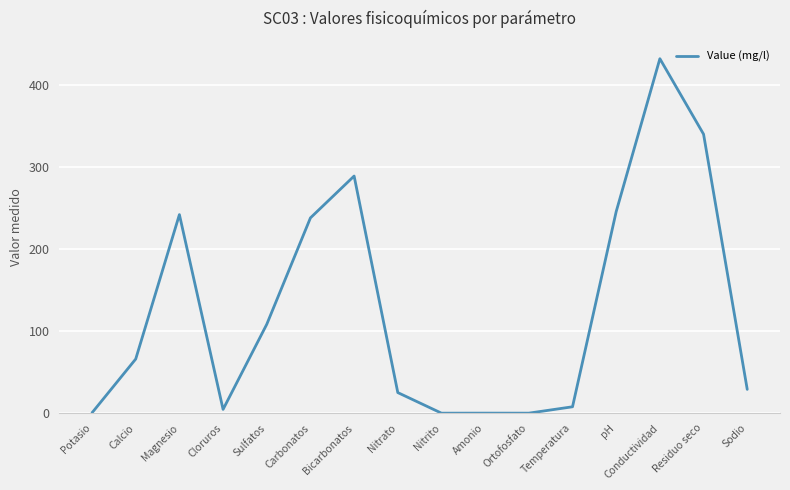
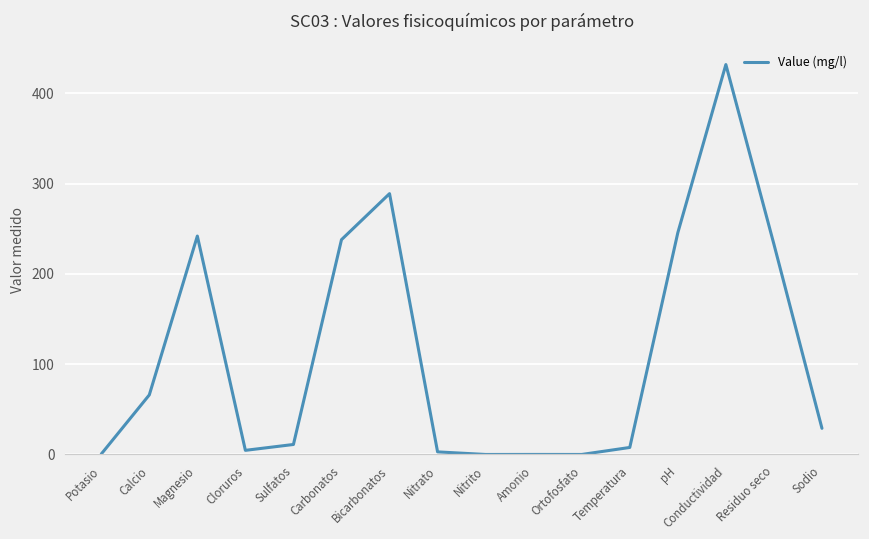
  {
    "Potasio": 0,
    "Calcio": 70,
    "Magnesio": 240,
    "Cloruros": 0,
-   "Sulfatos": 110,
+   "Sulfatos": 10,
    "Carbonatos": 240,
    "Bicarbonatos": 290,
-   "Nitrato": 30,
+   "Nitrato": 0,
    "Nitrito": 0,
    "Amonio": 0,
    "Ortofosfato": 0,
    "Temperatura": 10,
    "pH": 250,
    "Conductividad": 430,
-   "Residuo seco": 340,
+   "Residuo seco": 230,
    "Sodio": 30
  }
